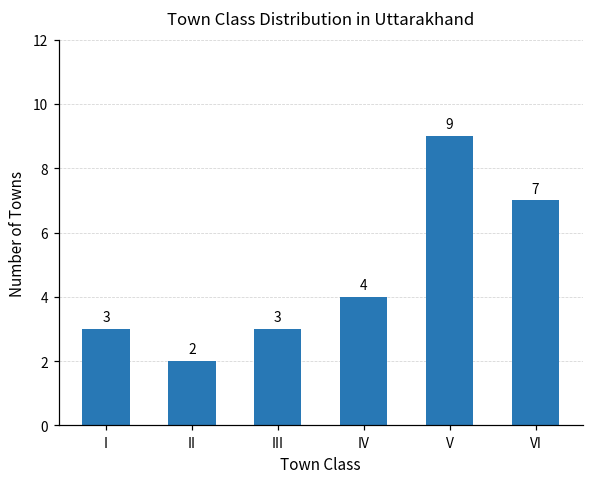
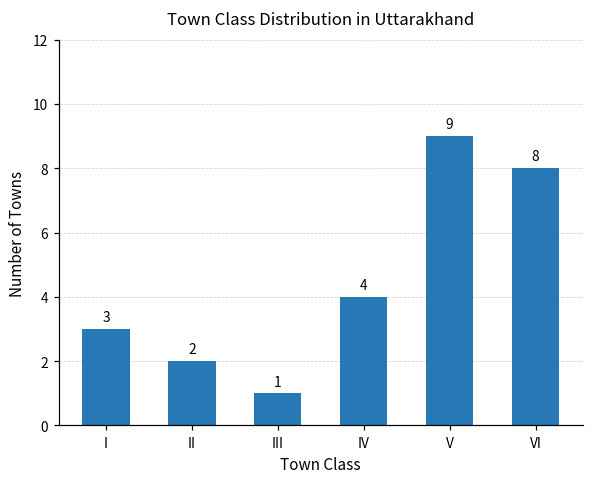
  {
    "I": 3,
    "II": 2,
-   "III": 3,
+   "III": 1,
    "IV": 4,
    "V": 9,
-   "VI": 7
+   "VI": 8
  }
